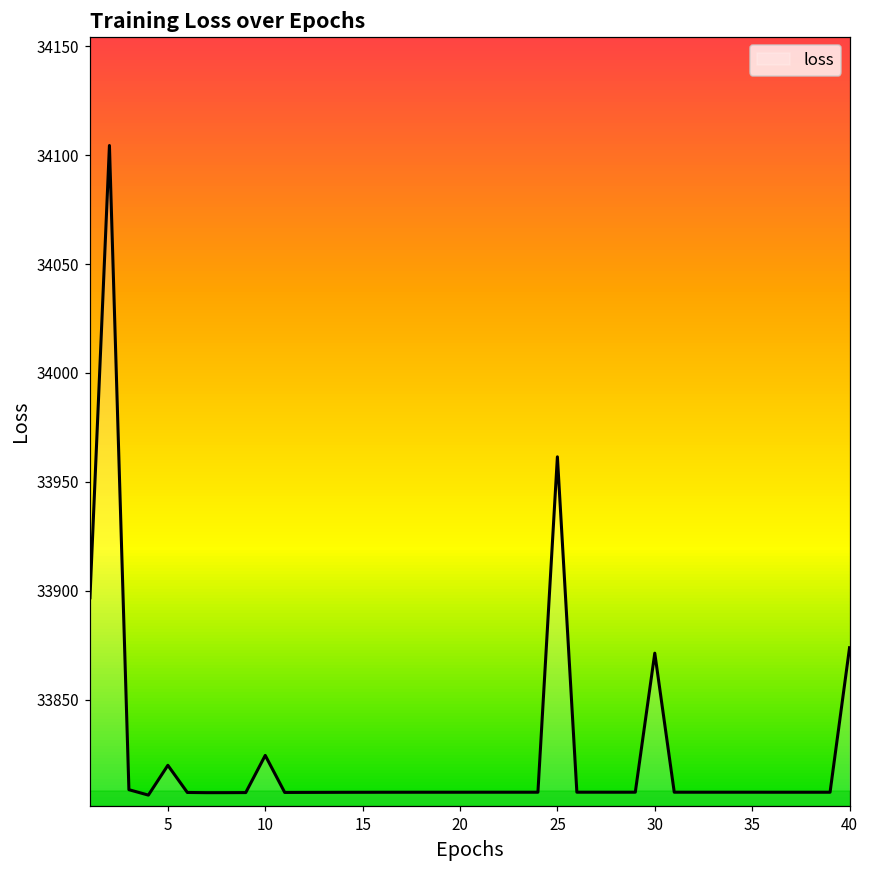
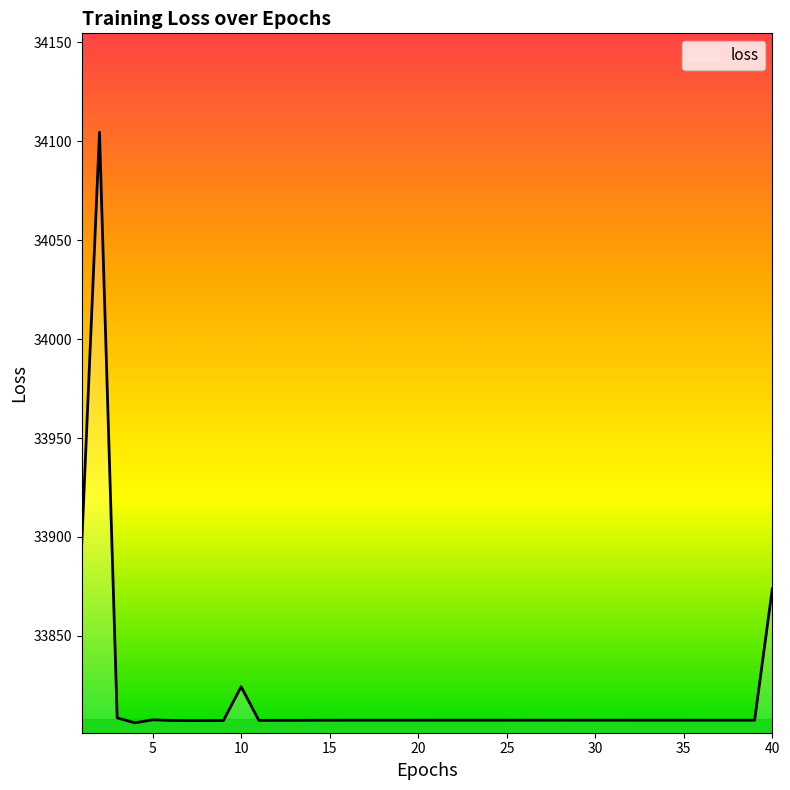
  {
-   "5": 33820,
+   "5": 33808,
    "10": 33824,
    "15": 33807,
    "20": 33807,
-   "25": 33961,
-   "30": 33871,
+   "25": 33807,
+   "30": 33807,
    "35": 33807,
    "40": 33874
  }
